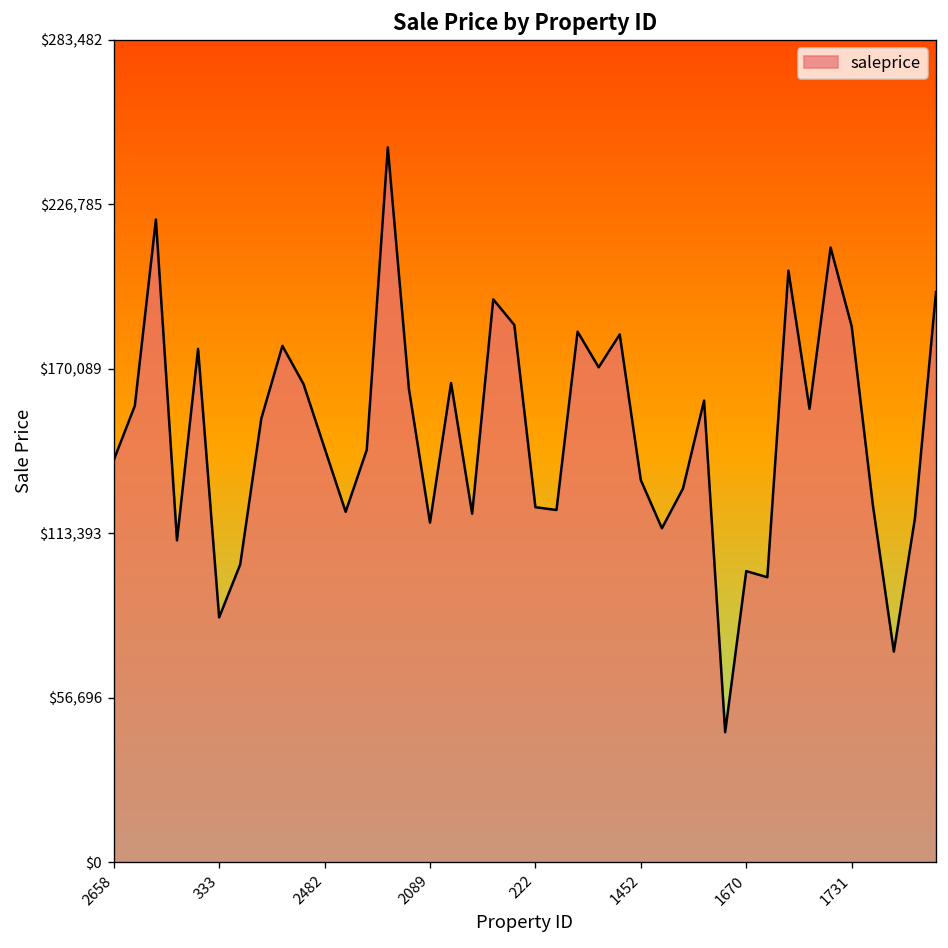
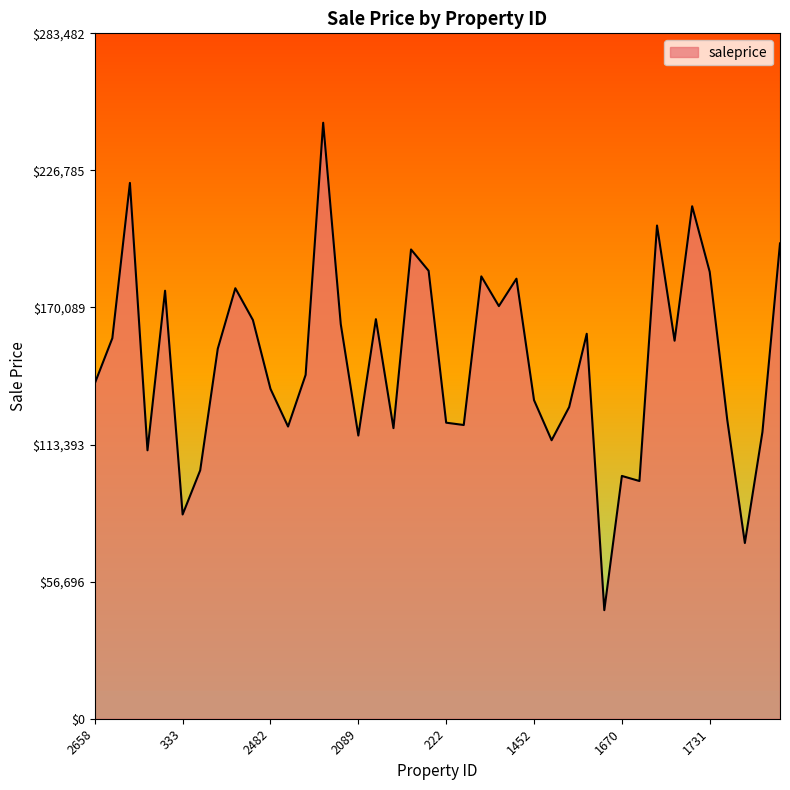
  {
    "2658": "$139,000",
    "333": "$84,000",
-   "2482": "$143,000",
+   "2482": "$136,000",
    "2089": "$117,000",
    "222": "$122,000",
    "1452": "$132,000",
    "1670": "$100,000",
    "1731": "$185,000"
  }
